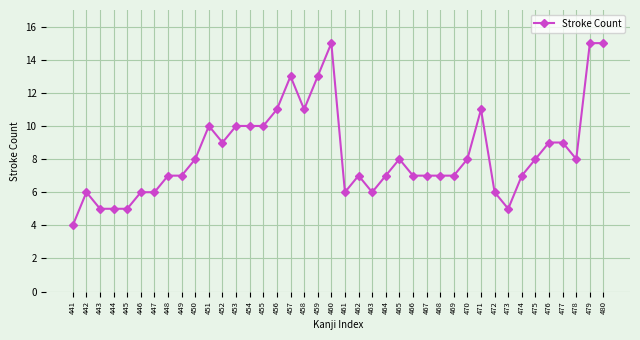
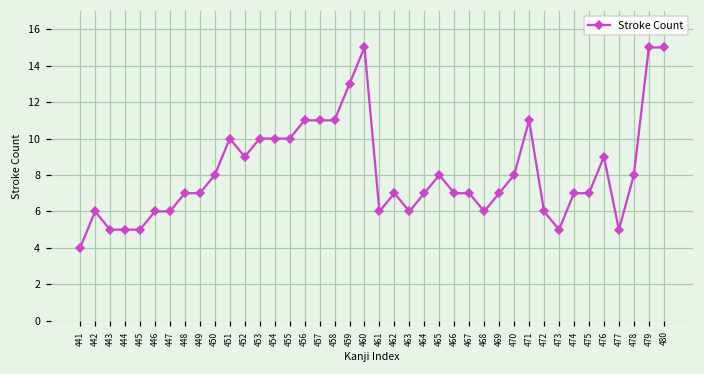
  {
    "441": 4,
    "442": 6,
    "443": 5,
    "444": 5,
    "445": 5,
    "446": 6,
    "447": 6,
    "448": 7,
    "449": 7,
    "450": 8,
    "451": 10,
    "452": 9,
    "453": 10,
    "454": 10,
    "455": 10,
    "456": 11,
-   "457": 13,
+   "457": 11,
    "458": 11,
    "459": 13,
    "460": 15,
    "461": 6,
    "462": 7,
    "463": 6,
    "464": 7,
    "465": 8,
    "466": 7,
    "467": 7,
-   "468": 7,
+   "468": 6,
    "469": 7,
    "470": 8,
    "471": 11,
    "472": 6,
    "473": 5,
    "474": 7,
-   "475": 8,
+   "475": 7,
    "476": 9,
-   "477": 9,
+   "477": 5,
    "478": 8,
    "479": 15,
    "480": 15
  }
